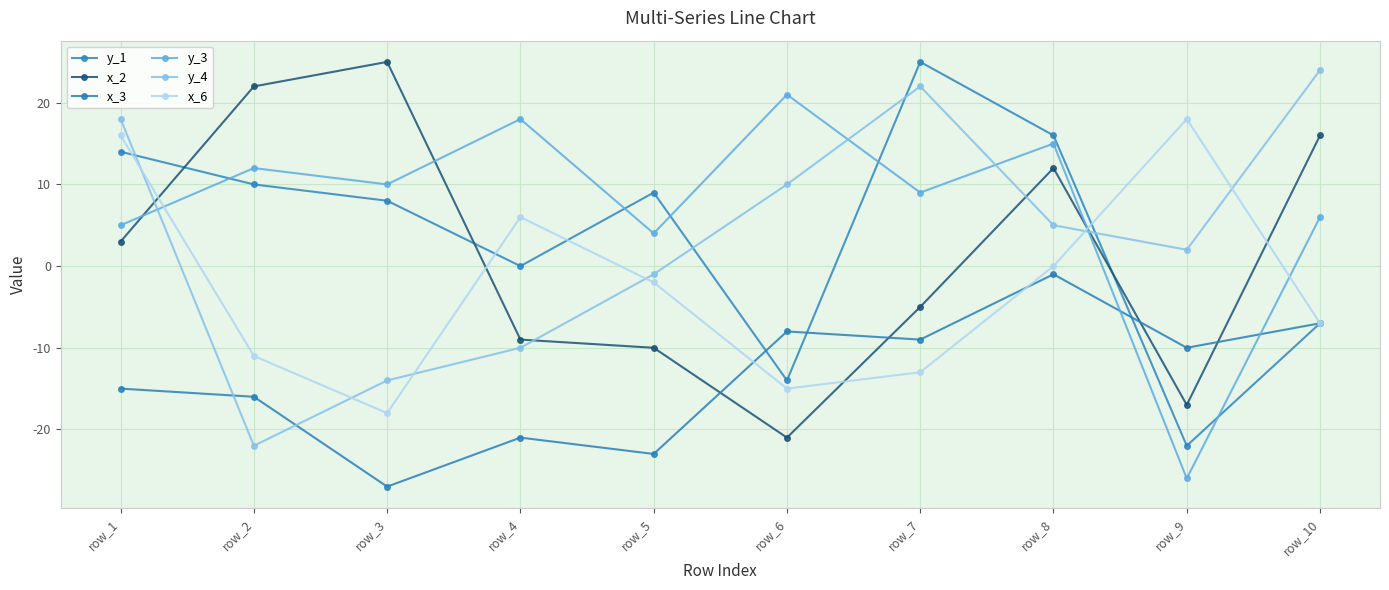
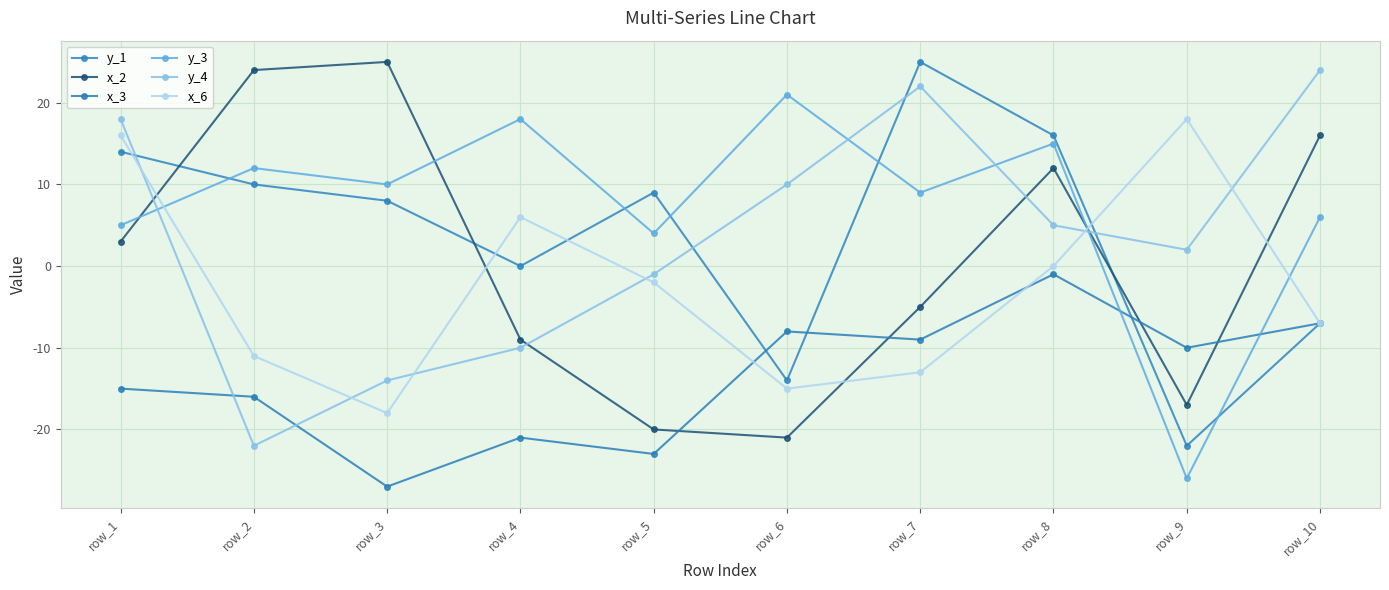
  {
    "x_2": {
      "row_1": 3,
-     "row_2": 22,
+     "row_2": 24,
      "row_3": 25,
      "row_4": -9,
-     "row_5": -10,
+     "row_5": -20,
      "row_6": -21,
      "row_7": -5,
      "row_8": 12,
      "row_9": -17,
      "row_10": 16
    }
  }
